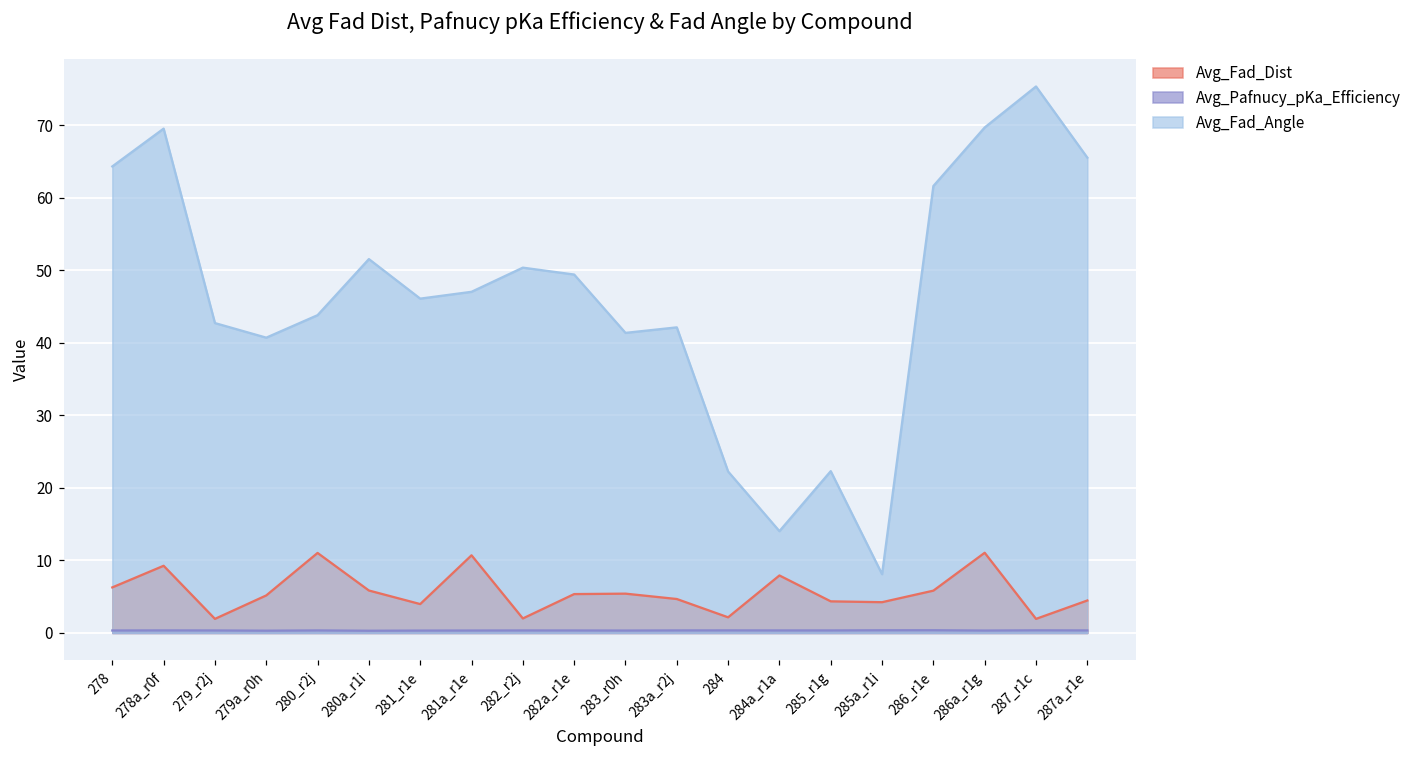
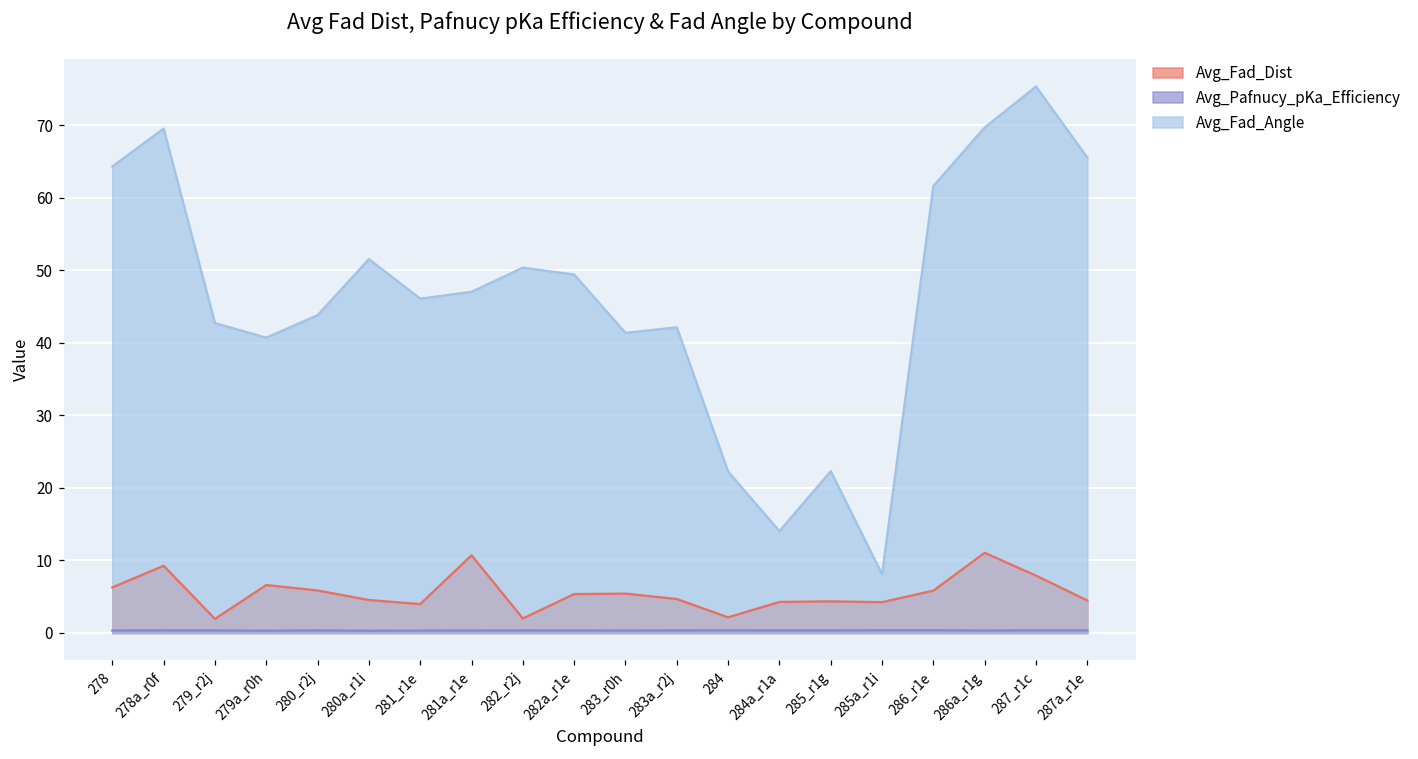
  {
    "Avg_Fad_Dist": {
      "278": 6,
      "278a_r0f": 9,
      "279_r2j": 2,
-     "279a_r0h": 5,
-     "280_r2j": 11,
-     "280a_r1i": 6,
+     "279a_r0h": 7,
+     "280_r2j": 6,
+     "280a_r1i": 5,
      "281_r1e": 4,
      "281a_r1e": 11,
      "282_r2j": 2,
      "282a_r1e": 5,
      "283_r0h": 5,
      "283a_r2j": 5,
      "284": 2,
-     "284a_r1a": 8,
+     "284a_r1a": 4,
      "285_r1g": 4,
      "285a_r1i": 4,
      "286_r1e": 6,
      "286a_r1g": 11,
-     "287_r1c": 2,
+     "287_r1c": 8,
      "287a_r1e": 4
    },
    "Avg_Pafnucy_pKa_Efficiency": {
      "278": 0,
      "278a_r0f": 0,
      "279_r2j": 0,
      "279a_r0h": 0,
      "280_r2j": 0,
      "280a_r1i": 0,
      "281_r1e": 0,
      "281a_r1e": 0,
      "282_r2j": 0,
      "282a_r1e": 0,
      "283_r0h": 0,
      "283a_r2j": 0,
      "284": 0,
      "284a_r1a": 0,
      "285_r1g": 0,
      "285a_r1i": 0,
      "286_r1e": 0,
      "286a_r1g": 0,
      "287_r1c": 0,
      "287a_r1e": 0
    },
    "Avg_Fad_Angle": {
      "278": 64,
      "278a_r0f": 70,
      "279_r2j": 43,
      "279a_r0h": 41,
      "280_r2j": 44,
      "280a_r1i": 52,
      "281_r1e": 46,
      "281a_r1e": 47,
      "282_r2j": 50,
      "282a_r1e": 49,
      "283_r0h": 41,
      "283a_r2j": 42,
      "284": 22,
      "284a_r1a": 14,
      "285_r1g": 22,
      "285a_r1i": 8,
      "286_r1e": 62,
      "286a_r1g": 70,
      "287_r1c": 75,
      "287a_r1e": 66
    }
  }
